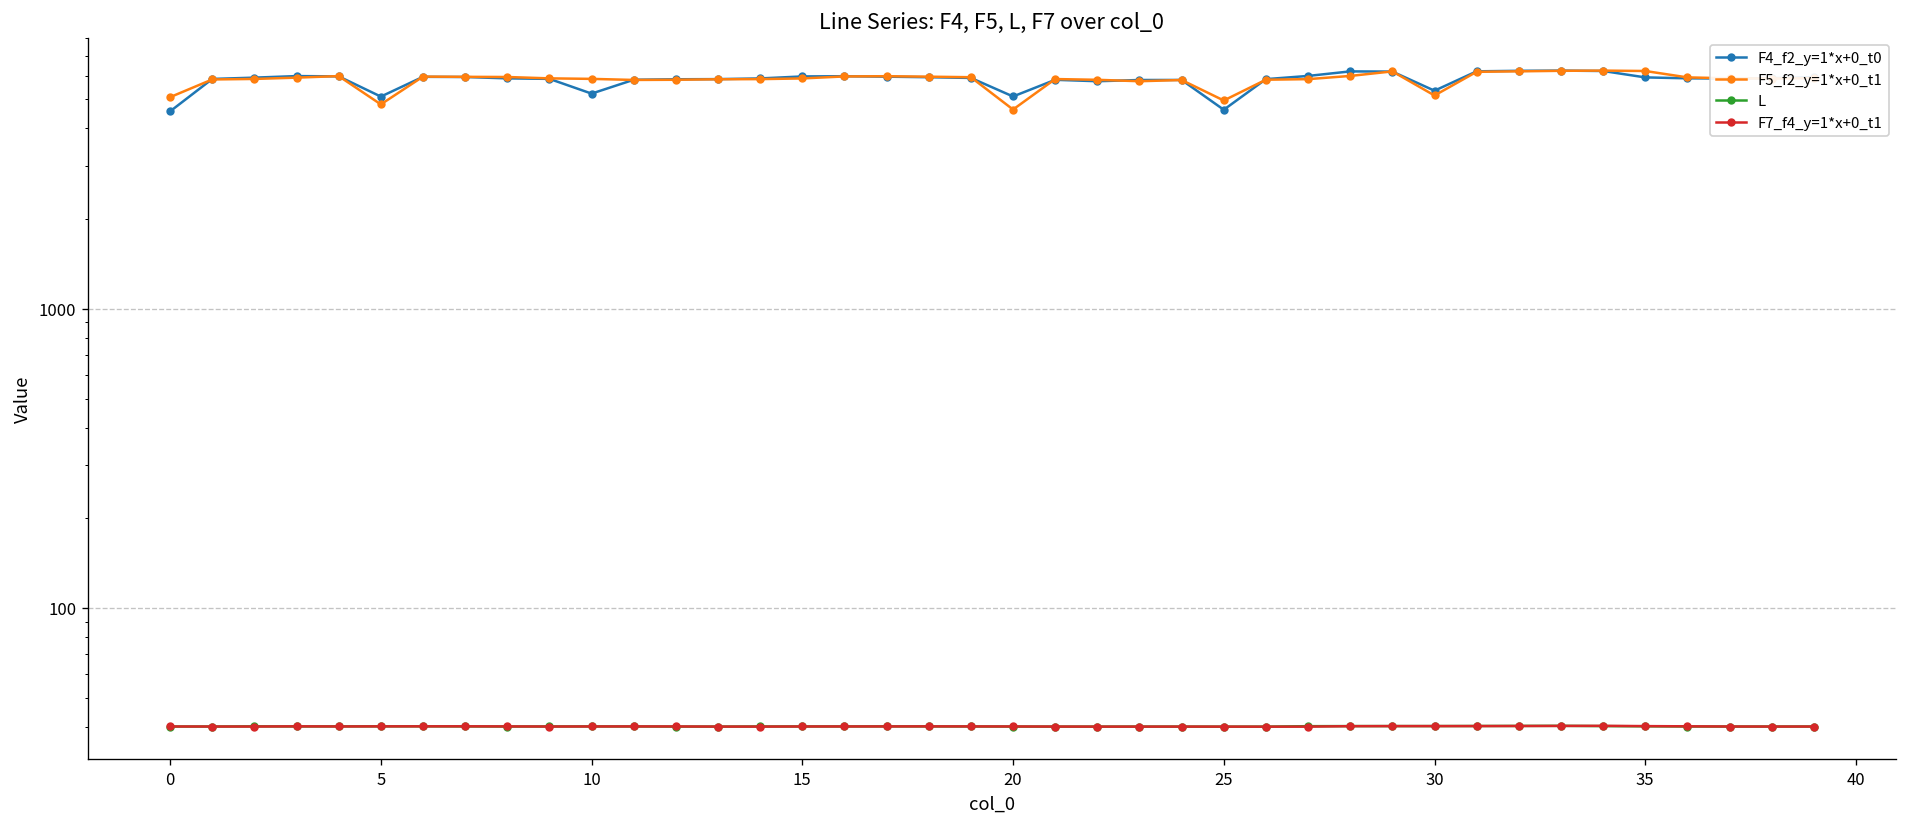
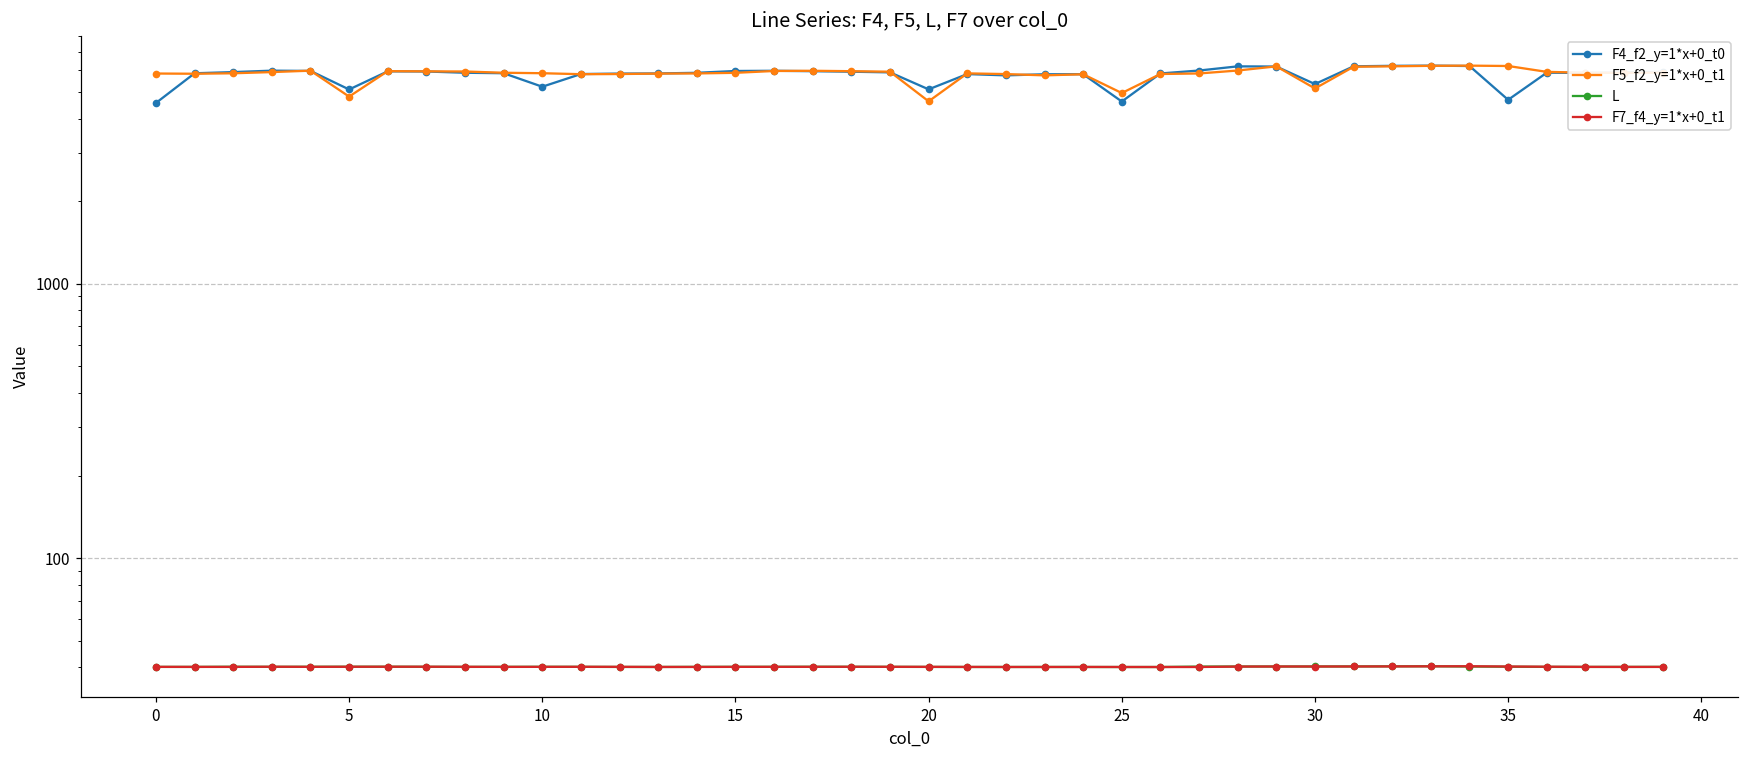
  {
    "F4_f2_y=1*x+0_t0": {
      "0": 4600,
      "5": 5100,
      "10": 5200,
      "20": 5100,
      "25": 4600,
      "30": 5300,
-     "35": 5900
+     "35": 4700
    },
    "F5_f2_y=1*x+0_t1": {
-     "0": 5100,
+     "0": 5800,
      "5": 4800,
      "10": 5900,
      "20": 4600,
      "25": 5000,
      "30": 5200,
      "35": 6200
    },
    "F7_f4_y=1*x+0_t1": {
      "0": 40,
      "5": 40,
      "10": 40,
      "15": 40,
      "20": 40,
      "25": 40,
      "30": 40,
      "35": 40
    }
  }
